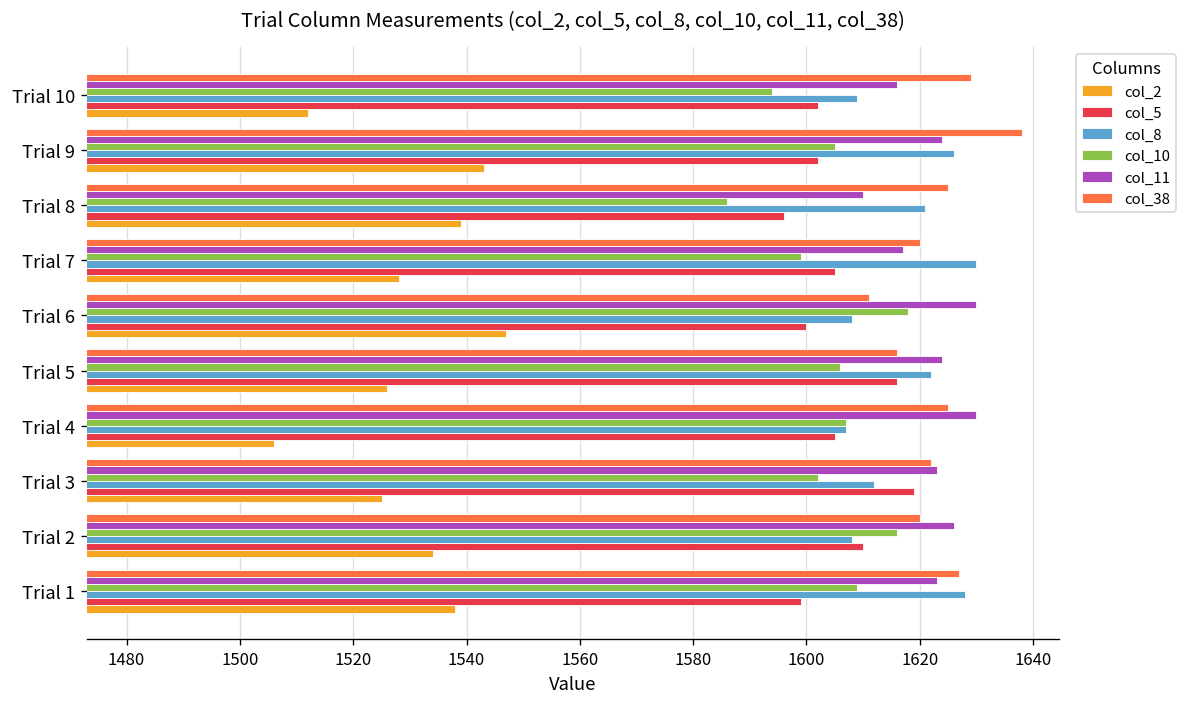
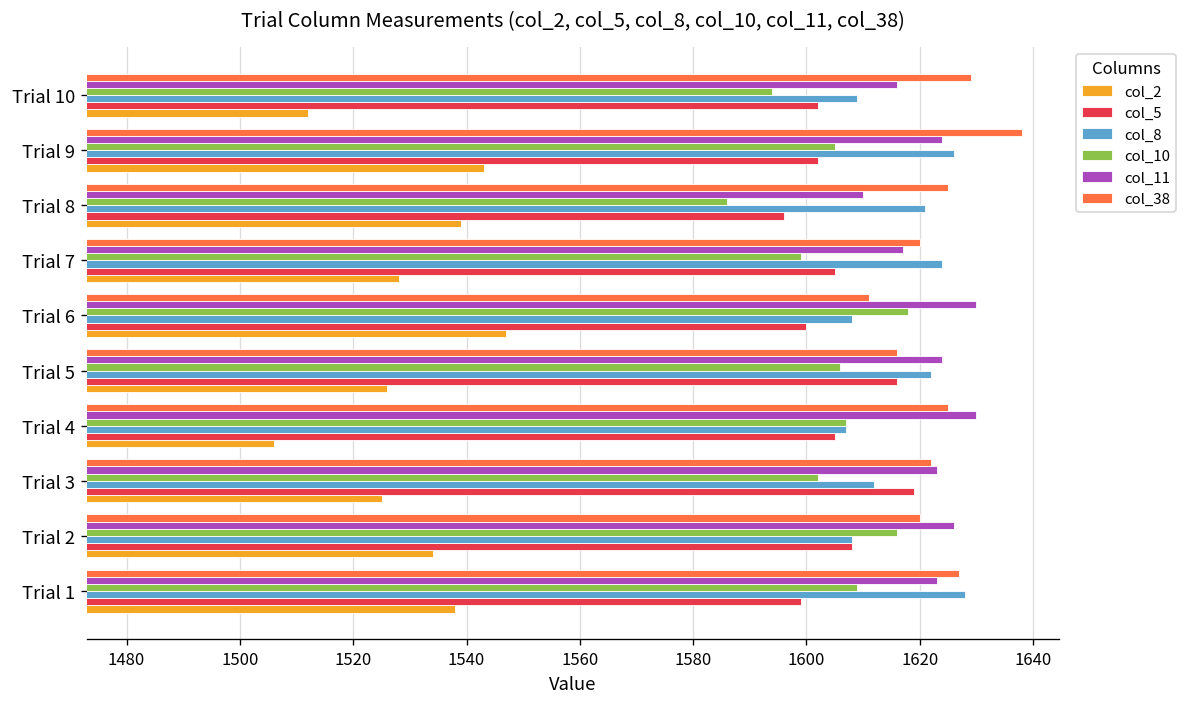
  {
    "col_2": {
      "Trial 10": 1512,
      "Trial 9": 1543,
      "Trial 8": 1539,
      "Trial 7": 1528,
      "Trial 6": 1547,
      "Trial 5": 1526,
      "Trial 4": 1506,
      "Trial 3": 1525,
      "Trial 2": 1534,
      "Trial 1": 1538
    },
    "col_5": {
      "Trial 10": 1602,
      "Trial 9": 1602,
      "Trial 8": 1596,
      "Trial 7": 1605,
      "Trial 6": 1600,
      "Trial 5": 1616,
      "Trial 4": 1605,
      "Trial 3": 1619,
-     "Trial 2": 1610,
+     "Trial 2": 1608,
      "Trial 1": 1599
    },
    "col_8": {
      "Trial 10": 1609,
      "Trial 9": 1626,
      "Trial 8": 1621,
-     "Trial 7": 1630,
+     "Trial 7": 1624,
      "Trial 6": 1608,
      "Trial 5": 1622,
      "Trial 4": 1607,
      "Trial 3": 1612,
      "Trial 2": 1608,
      "Trial 1": 1628
    },
    "col_10": {
      "Trial 10": 1594,
      "Trial 9": 1605,
      "Trial 8": 1586,
      "Trial 7": 1599,
      "Trial 6": 1618,
      "Trial 5": 1606,
      "Trial 4": 1607,
      "Trial 3": 1602,
      "Trial 2": 1616,
      "Trial 1": 1609
    },
    "col_11": {
      "Trial 10": 1616,
      "Trial 9": 1624,
      "Trial 8": 1610,
      "Trial 7": 1617,
      "Trial 6": 1630,
      "Trial 5": 1624,
      "Trial 4": 1630,
      "Trial 3": 1623,
      "Trial 2": 1626,
      "Trial 1": 1623
    },
    "col_38": {
      "Trial 10": 1629,
      "Trial 9": 1638,
      "Trial 8": 1625,
      "Trial 7": 1620,
      "Trial 6": 1611,
      "Trial 5": 1616,
      "Trial 4": 1625,
      "Trial 3": 1622,
      "Trial 2": 1620,
      "Trial 1": 1627
    }
  }
